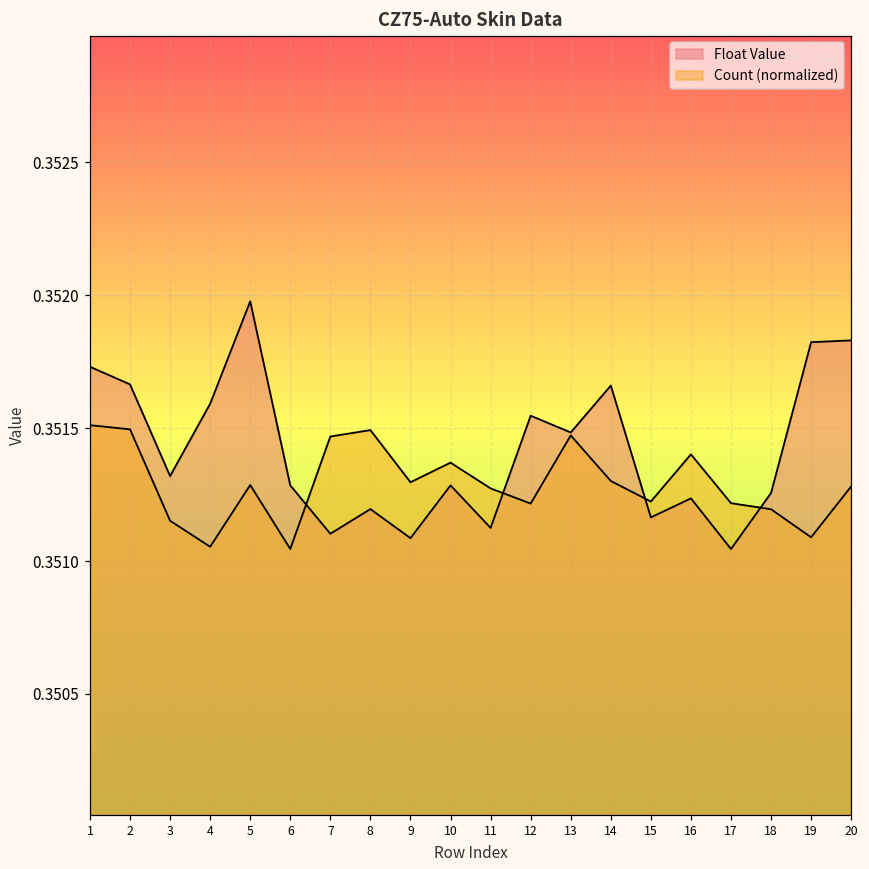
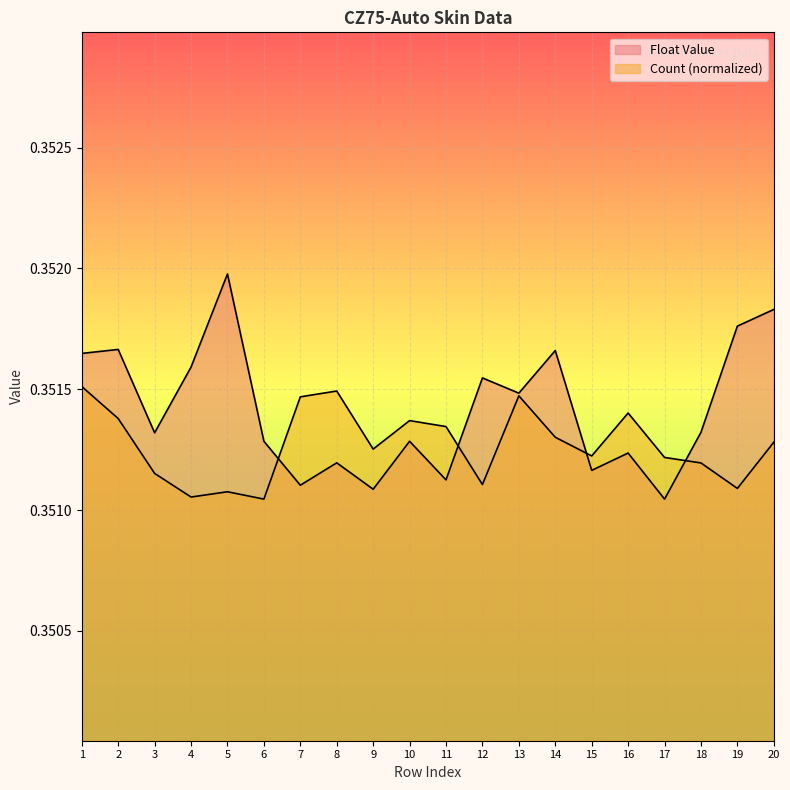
  {
    "Float Value": {
-     "1": 0.35173,
+     "1": 0.35165,
      "2": 0.35166,
      "3": 0.35132,
      "4": 0.35159,
      "5": 0.35198,
      "6": 0.35128,
      "7": 0.35110,
      "8": 0.35120,
      "9": 0.35109,
      "10": 0.35128,
      "11": 0.35112,
      "12": 0.35155,
      "13": 0.35148,
      "14": 0.35166,
      "15": 0.35116,
      "16": 0.35124,
      "17": 0.35105,
-     "18": 0.35126,
-     "19": 0.35182,
+     "18": 0.35132,
+     "19": 0.35176,
      "20": 0.35183
    },
    "Count (normalized)": {
      "1": 0.35151,
-     "2": 0.35150,
+     "2": 0.35138,
      "3": 0.35115,
      "4": 0.35105,
-     "5": 0.35129,
+     "5": 0.35108,
      "6": 0.35105,
      "7": 0.35147,
      "8": 0.35149,
-     "9": 0.35130,
+     "9": 0.35125,
      "10": 0.35137,
-     "11": 0.35127,
-     "12": 0.35122,
+     "11": 0.35135,
+     "12": 0.35111,
      "13": 0.35147,
      "14": 0.35130,
      "15": 0.35122,
      "16": 0.35140,
      "17": 0.35122,
      "18": 0.35119,
      "19": 0.35109,
      "20": 0.35128
    }
  }
